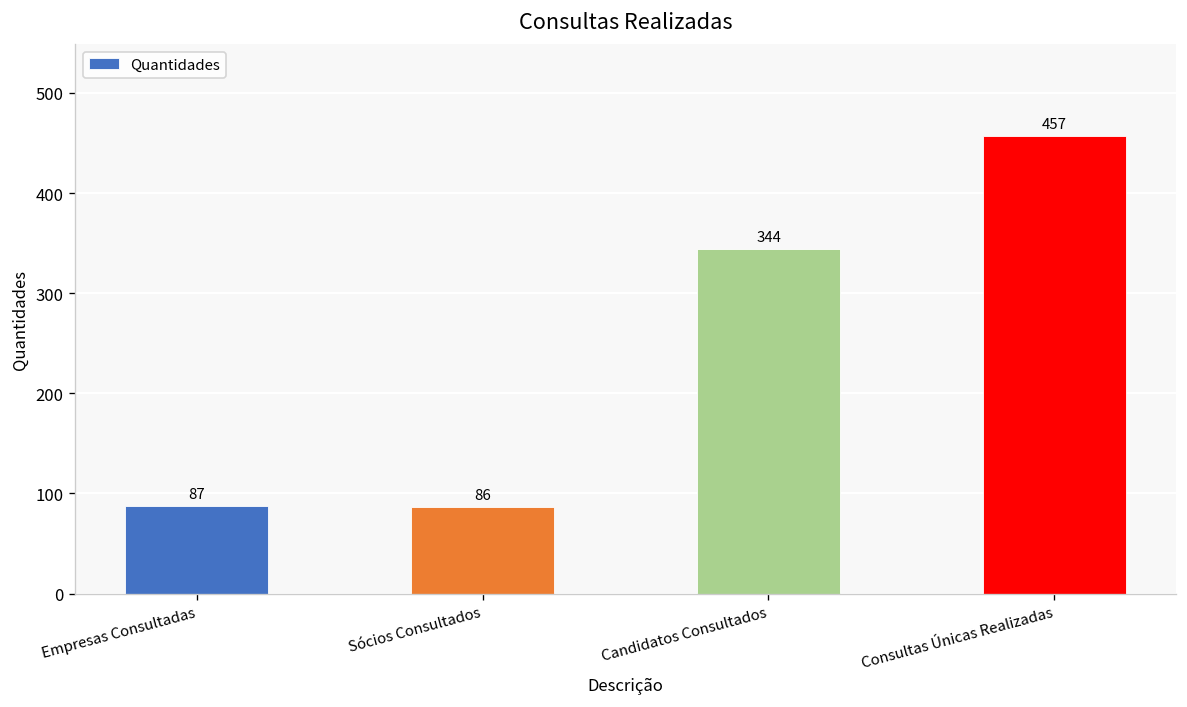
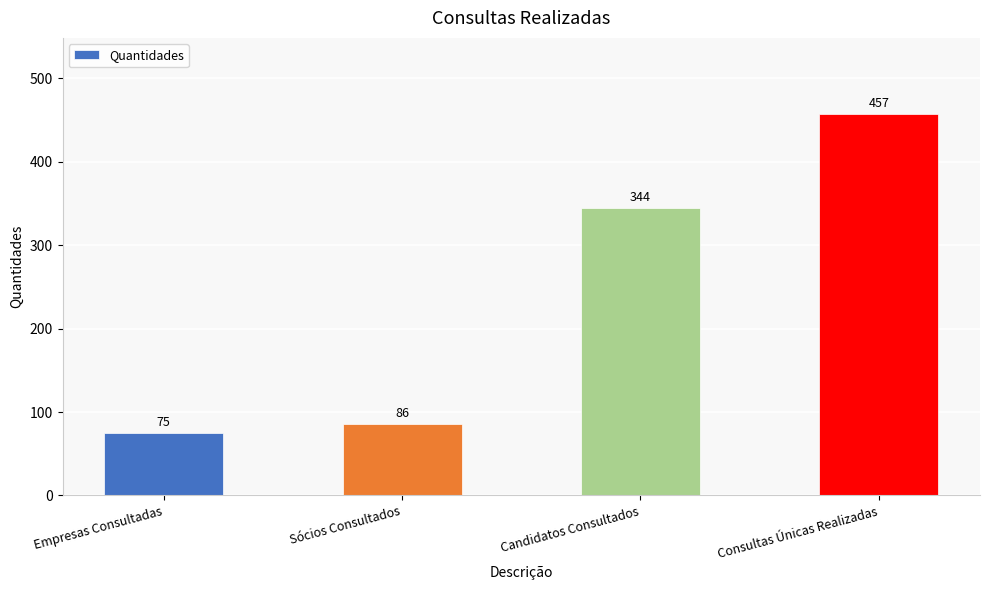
  {
-   "Empresas Consultadas": 87,
+   "Empresas Consultadas": 75,
    "Sócios Consultados": 86,
    "Candidatos Consultados": 344,
    "Consultas Únicas Realizadas": 457
  }
